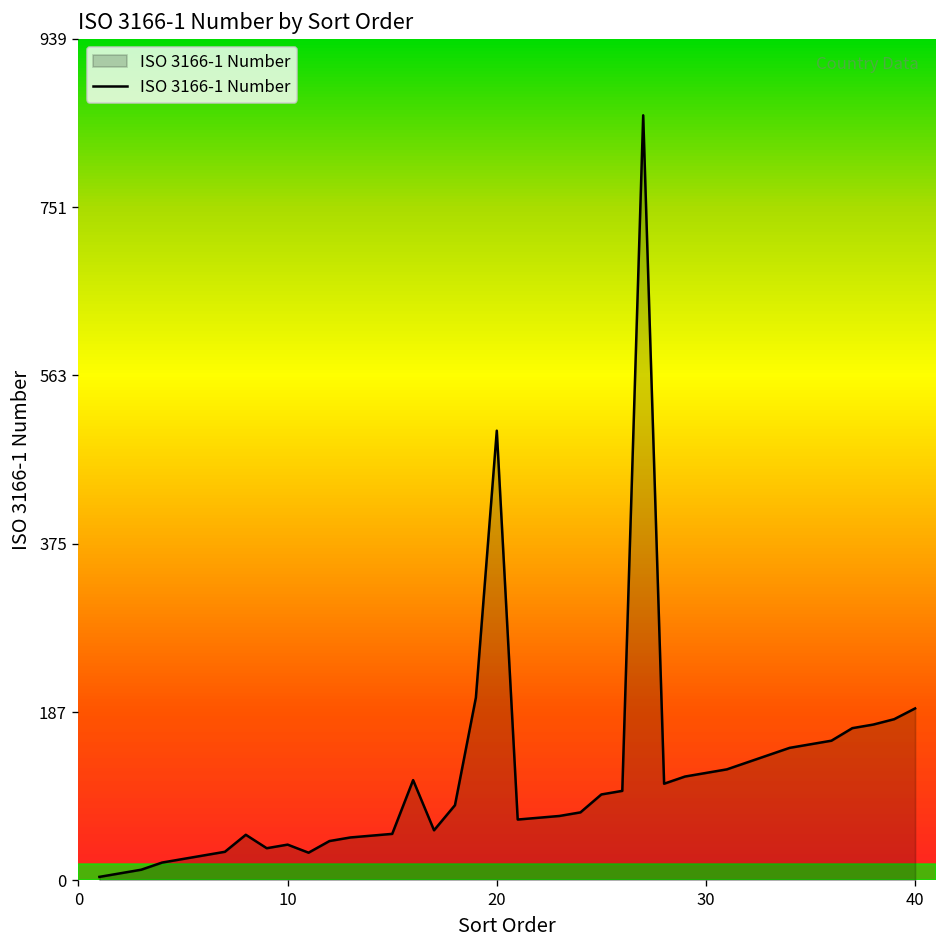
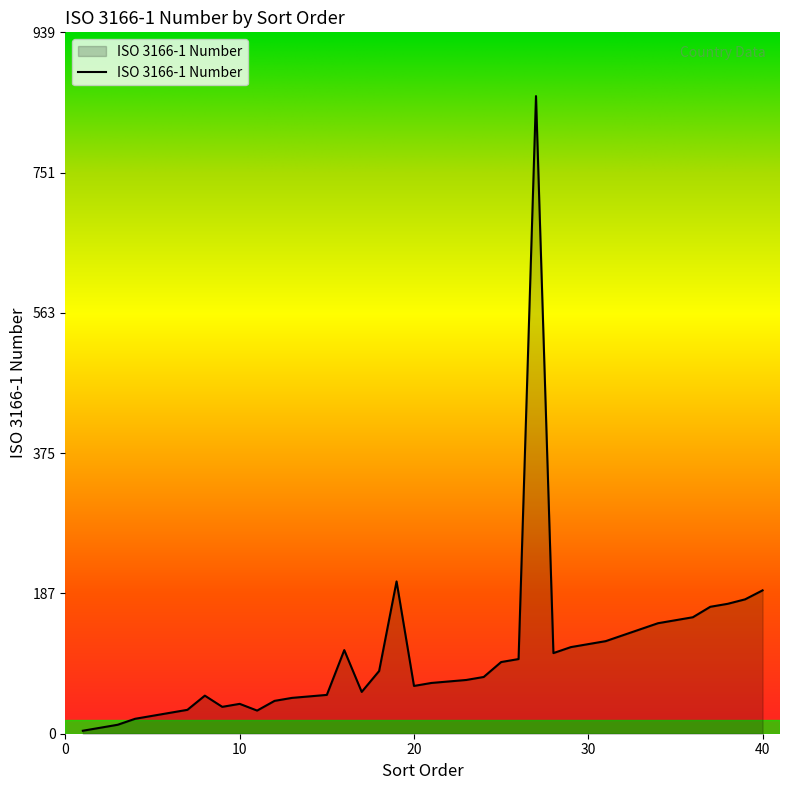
  {
    "10": 40,
-   "20": 500,
+   "20": 60,
    "30": 120,
    "40": 190
  }
